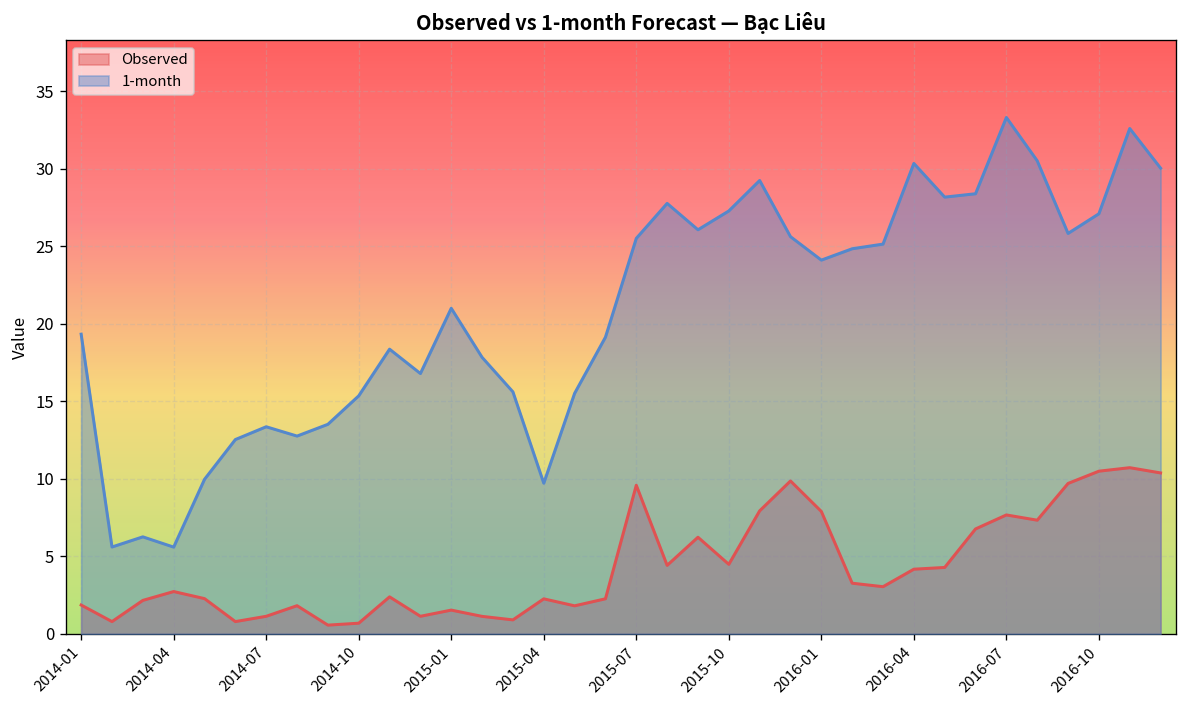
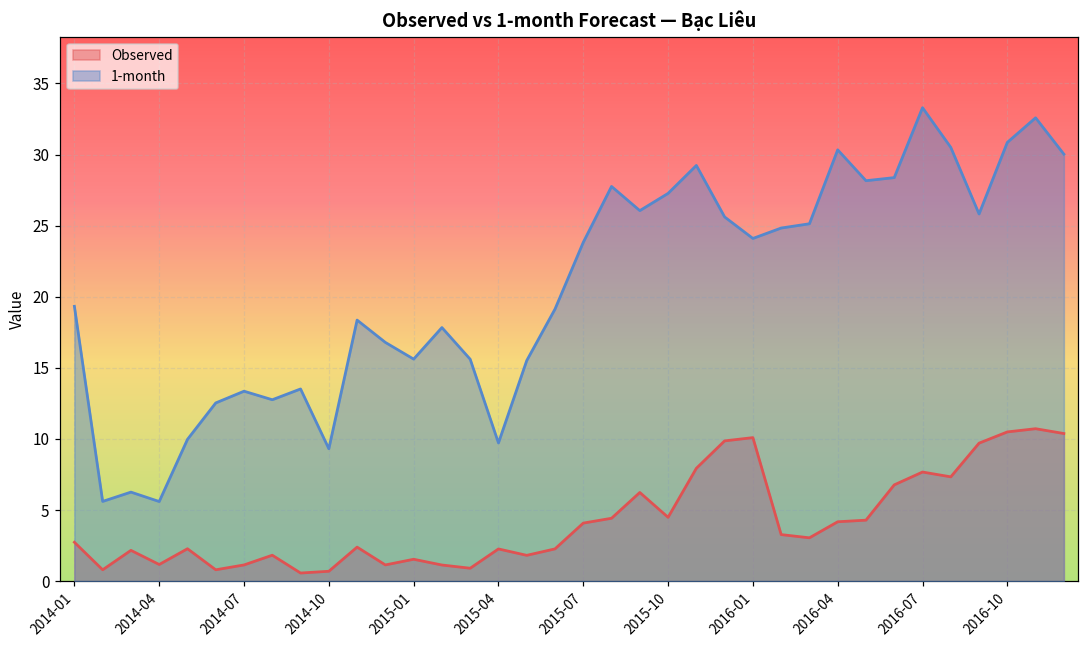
  {
    "Observed": {
-     "2014-01": 1.9,
-     "2014-04": 2.7,
+     "2014-01": 2.7,
+     "2014-04": 1.2,
      "2014-07": 1.1,
      "2014-10": 0.7,
      "2015-01": 1.5,
      "2015-04": 2.3,
-     "2015-07": 9.6,
+     "2015-07": 4.1,
      "2015-10": 4.5,
-     "2016-01": 7.9,
+     "2016-01": 10.1,
      "2016-04": 4.2,
      "2016-07": 7.7,
      "2016-10": 10.5
    },
    "1-month": {
      "2014-01": 19.3,
      "2014-04": 5.6,
      "2014-07": 13.4,
-     "2014-10": 15.4,
-     "2015-01": 21.0,
+     "2014-10": 9.3,
+     "2015-01": 15.6,
      "2015-04": 9.7,
-     "2015-07": 25.5,
+     "2015-07": 23.8,
      "2015-10": 27.3,
      "2016-01": 24.1,
      "2016-04": 30.3,
      "2016-07": 33.3,
-     "2016-10": 27.1
+     "2016-10": 30.9
    }
  }
